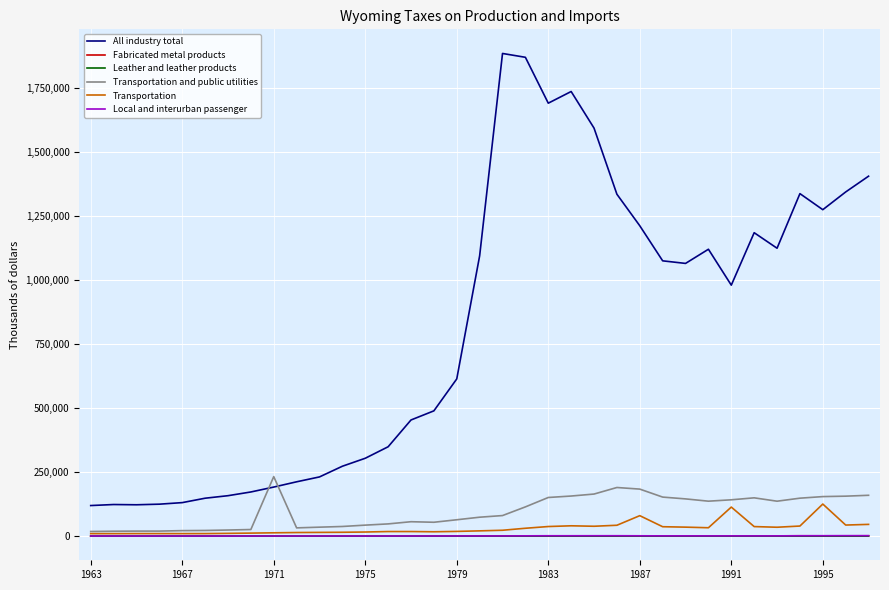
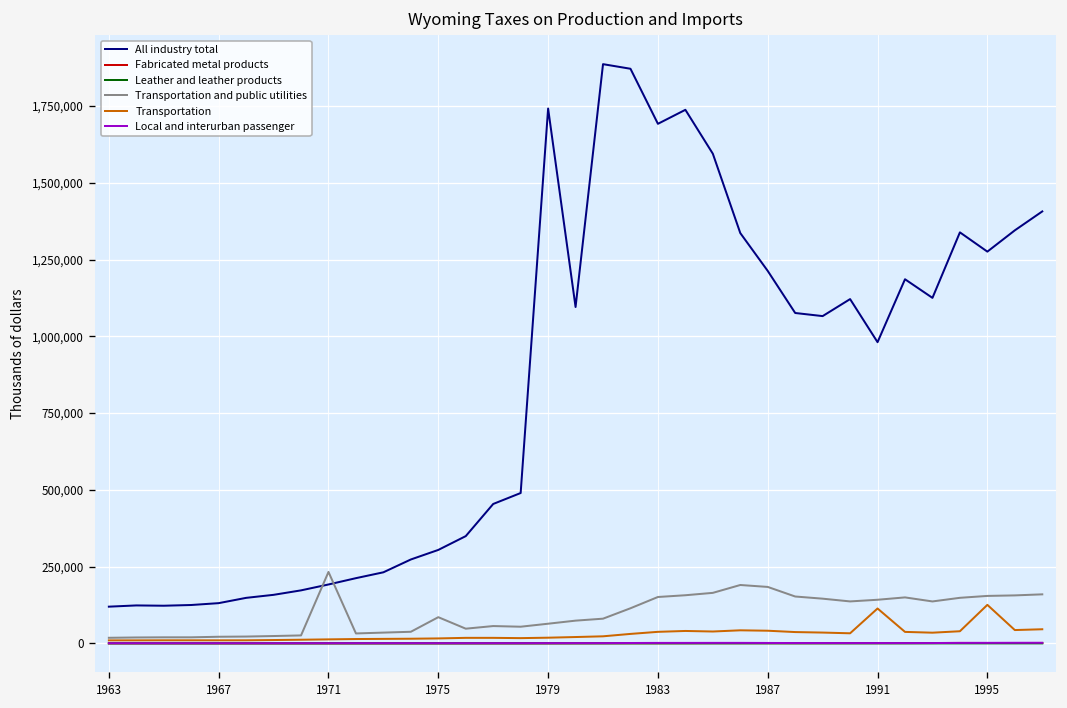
  {
    "All industry total": {
      "1963": "120,000",
      "1967": "130,000",
      "1971": "190,000",
      "1975": "300,000",
-     "1979": "610,000",
+     "1979": "1,740,000",
      "1983": "1,690,000",
      "1987": "1,210,000",
      "1991": "980,000",
      "1995": "1,280,000"
    },
    "Local and interurban passenger": {
      "1971": "0",
      "1975": "0",
      "1979": "0",
      "1983": "0",
      "1987": "0",
      "1991": "0",
      "1995": "0"
    },
    "Transportation and public utilities": {
      "1967": "20,000",
      "1971": "230,000",
-     "1975": "40,000",
+     "1975": "90,000",
      "1979": "60,000",
      "1983": "150,000",
      "1987": "180,000",
      "1991": "140,000",
      "1995": "150,000"
    },
    "Transportation": {
      "1971": "10,000",
      "1975": "20,000",
      "1979": "20,000",
      "1983": "40,000",
-     "1987": "80,000",
+     "1987": "40,000",
      "1991": "110,000",
      "1995": "130,000"
    }
  }
